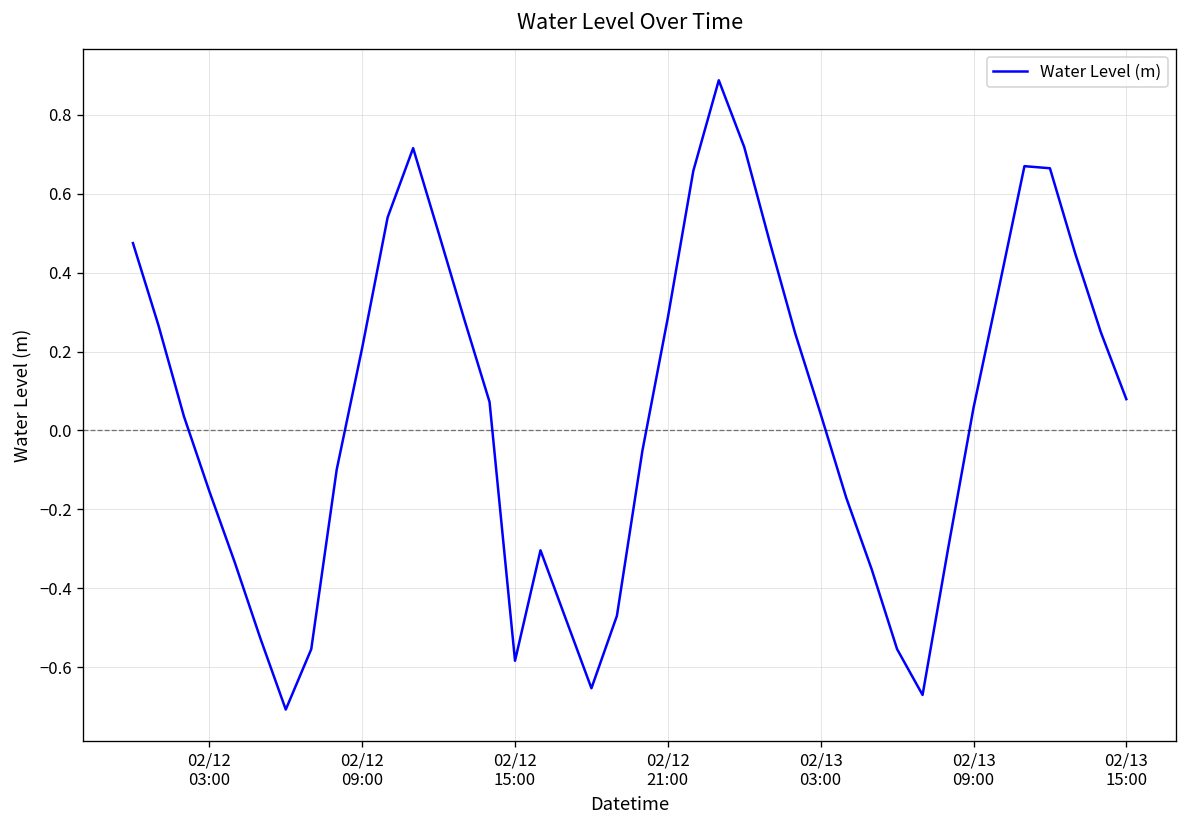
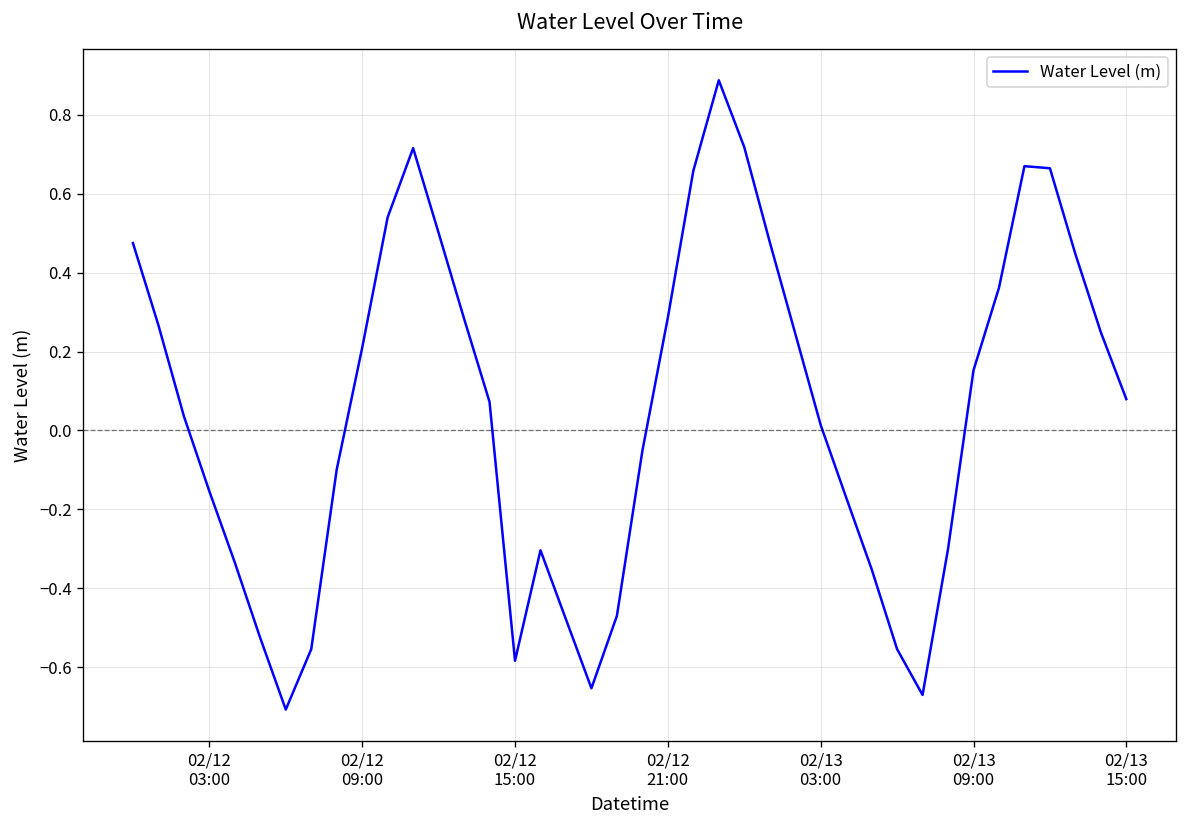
  {
    "02/12 03:00": -0.15,
    "02/12 09:00": 0.21,
    "02/12 15:00": -0.58,
    "02/12 21:00": 0.29,
-   "02/13 03:00": 0.04,
-   "02/13 09:00": 0.06,
+   "02/13 03:00": 0.01,
+   "02/13 09:00": 0.15,
    "02/13 15:00": 0.08
  }
